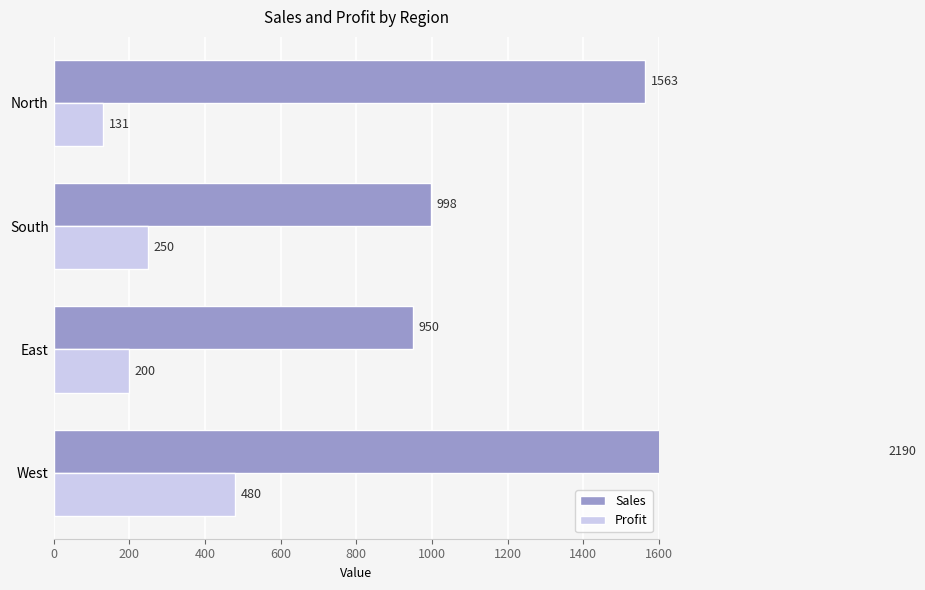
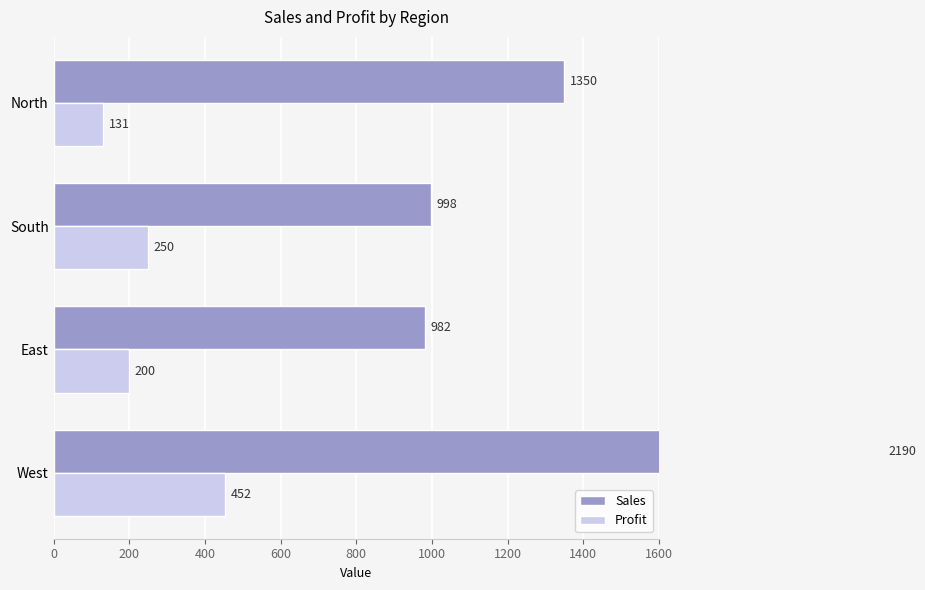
  {
    "Sales": {
-     "North": 1563,
+     "North": 1350,
      "South": 998,
-     "East": 950
+     "East": 982
    },
    "Profit": {
      "North": 131,
      "South": 250,
      "East": 200,
-     "West": 480
+     "West": 452
    }
  }
